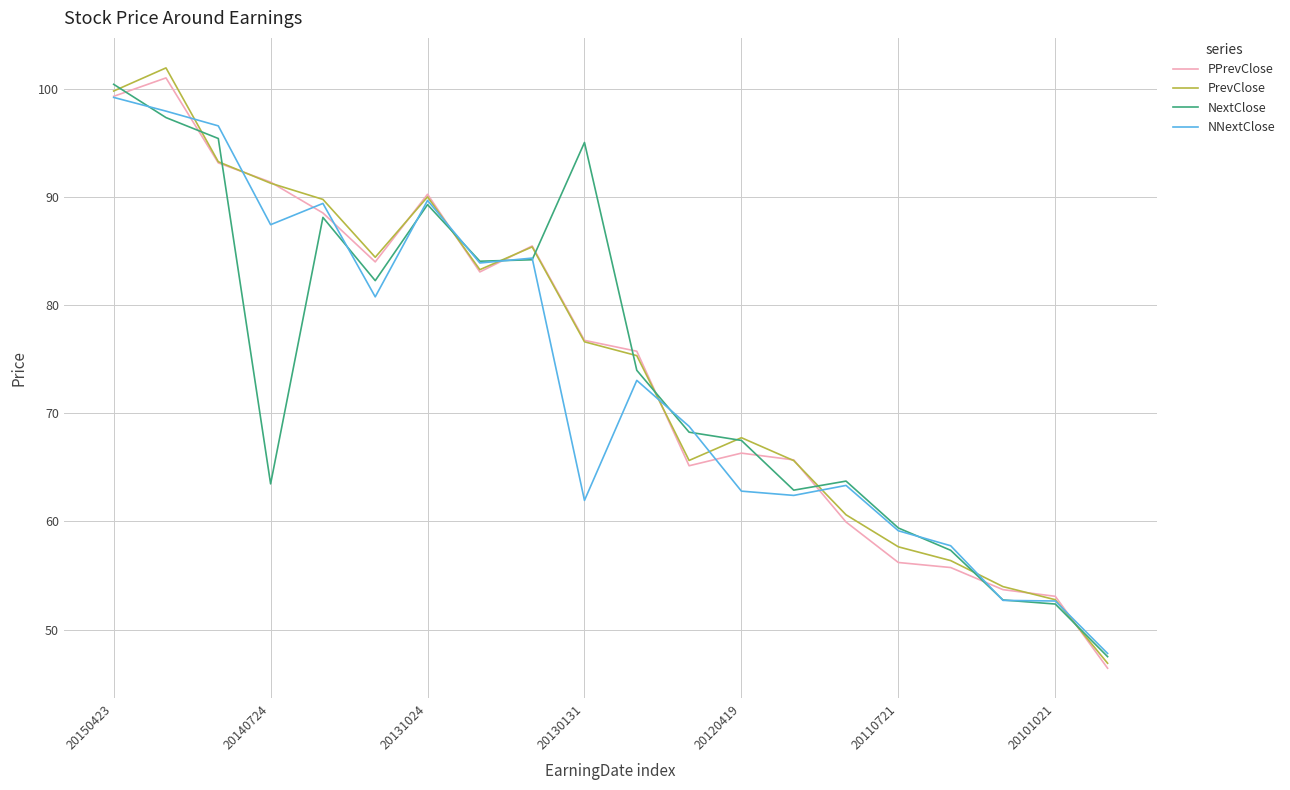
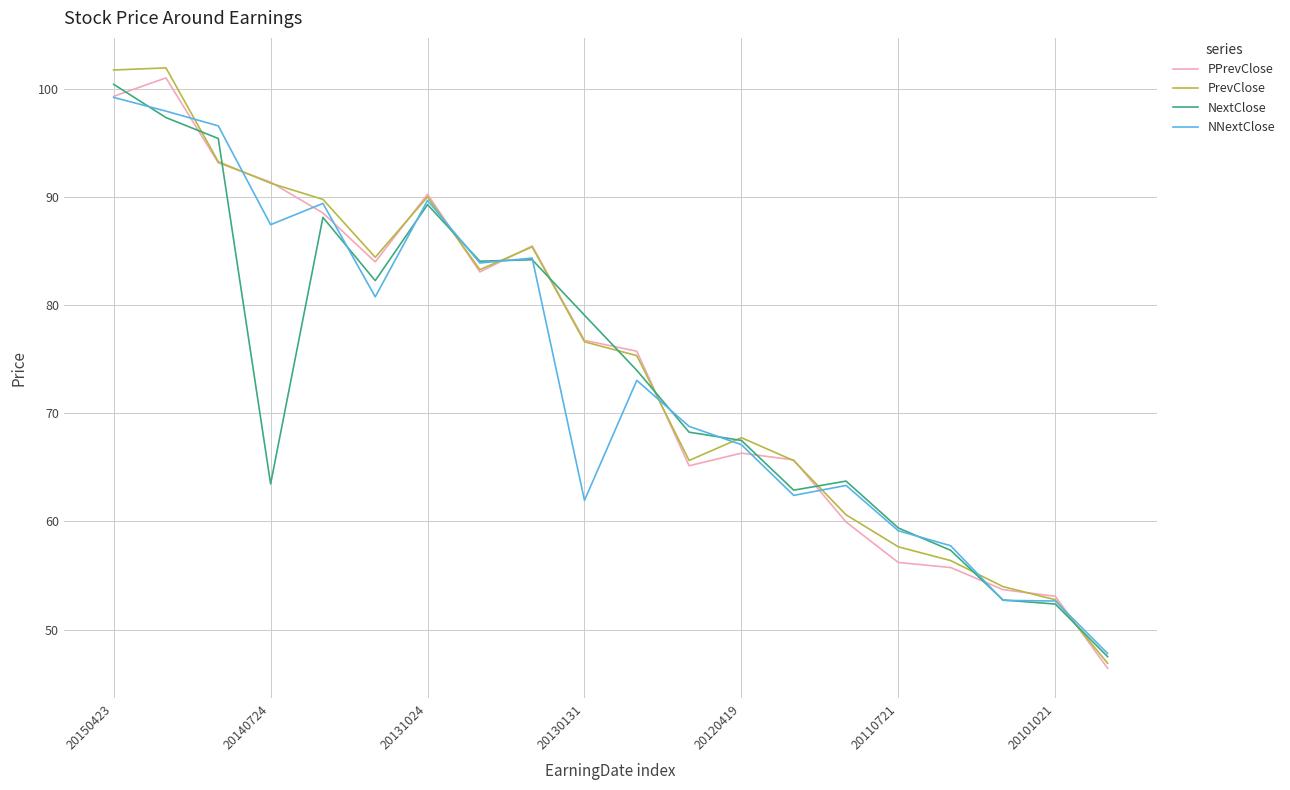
  {
    "PPrevClose": {
      "20131024": 90.2,
      "20120419": 66.3,
      "20110721": 56.2,
      "20101021": 53.1
    },
    "PrevClose": {
-     "20150423": 99.8,
+     "20150423": 101.7,
      "20131024": 90.0,
      "20120419": 67.7,
      "20110721": 57.6
    },
    "NextClose": {
      "20150423": 100.4,
      "20140724": 63.5,
      "20131024": 89.3,
-     "20130131": 95.0,
+     "20130131": 79.1,
      "20120419": 67.5,
      "20110721": 59.4,
      "20101021": 52.4
    },
    "NNextClose": {
      "20140724": 87.4,
      "20131024": 89.7,
      "20130131": 61.9,
-     "20120419": 62.8,
+     "20120419": 67.1,
      "20110721": 59.1
    }
  }
